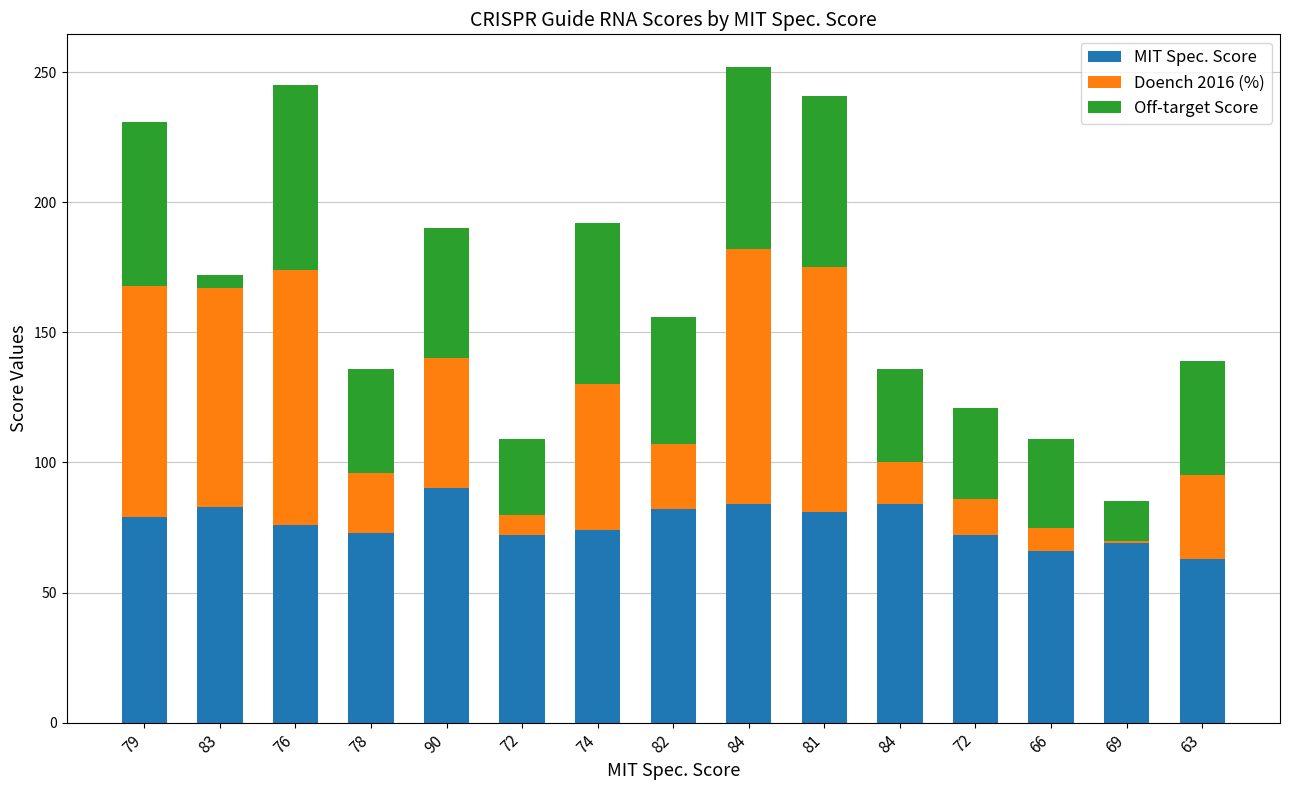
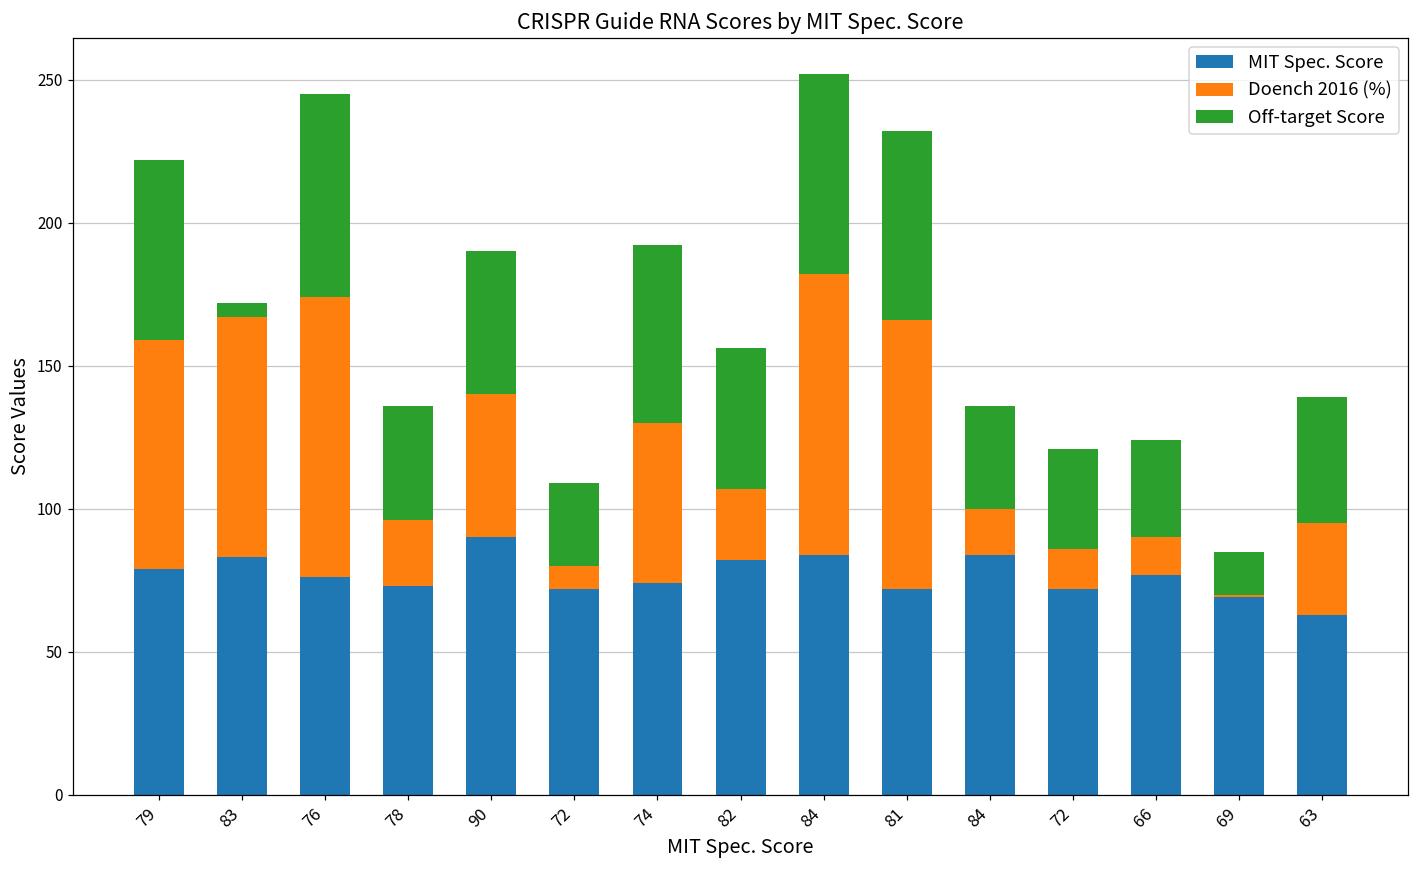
  {
    "MIT Spec. Score": {
      "79": 79,
      "83": 83,
      "76": 76,
      "78": 73,
      "90": 90,
      "74": 74,
      "82": 82,
-     "81": 81,
-     "66": 66,
+     "81": 72,
+     "66": 77,
      "69": 69,
      "63": 63
    },
    "Doench 2016 (%)": {
-     "79": 89,
+     "79": 80,
      "83": 84,
      "76": 98,
      "78": 23,
      "90": 50,
      "74": 56,
      "82": 25,
      "81": 94,
-     "66": 9,
+     "66": 13,
      "69": 1,
      "63": 32
    },
    "Off-target Score": {
      "79": 63,
      "83": 5,
      "76": 71,
      "78": 40,
      "90": 50,
      "74": 62,
      "82": 49,
      "81": 66,
      "66": 34,
      "69": 15,
      "63": 44
    }
  }
